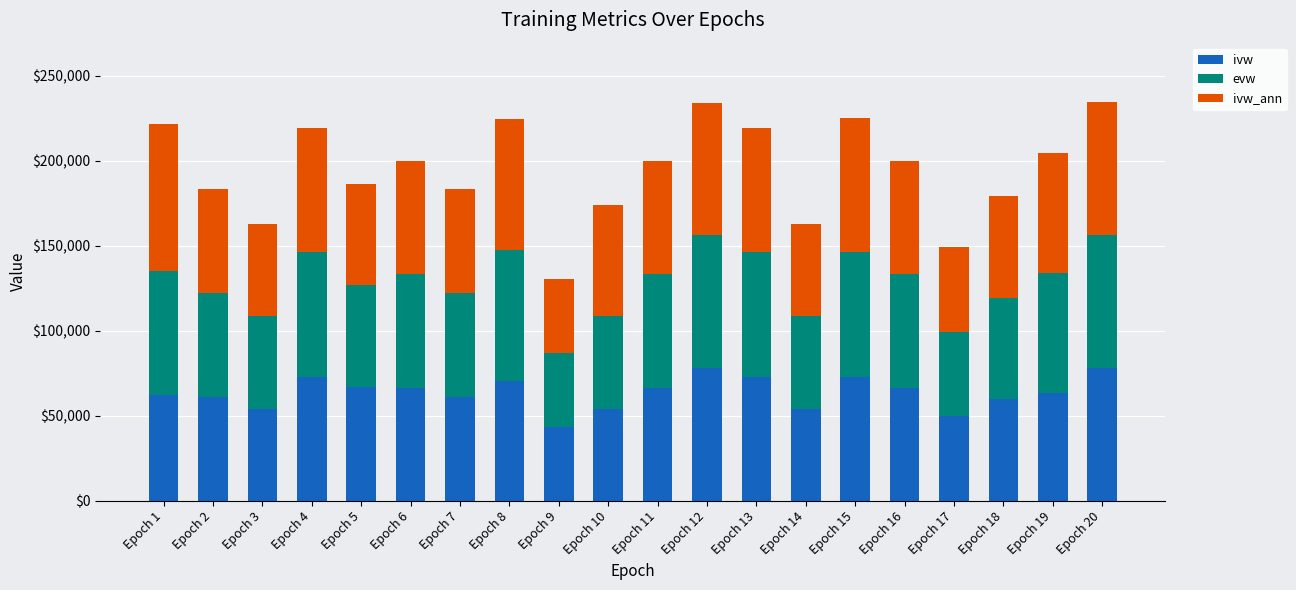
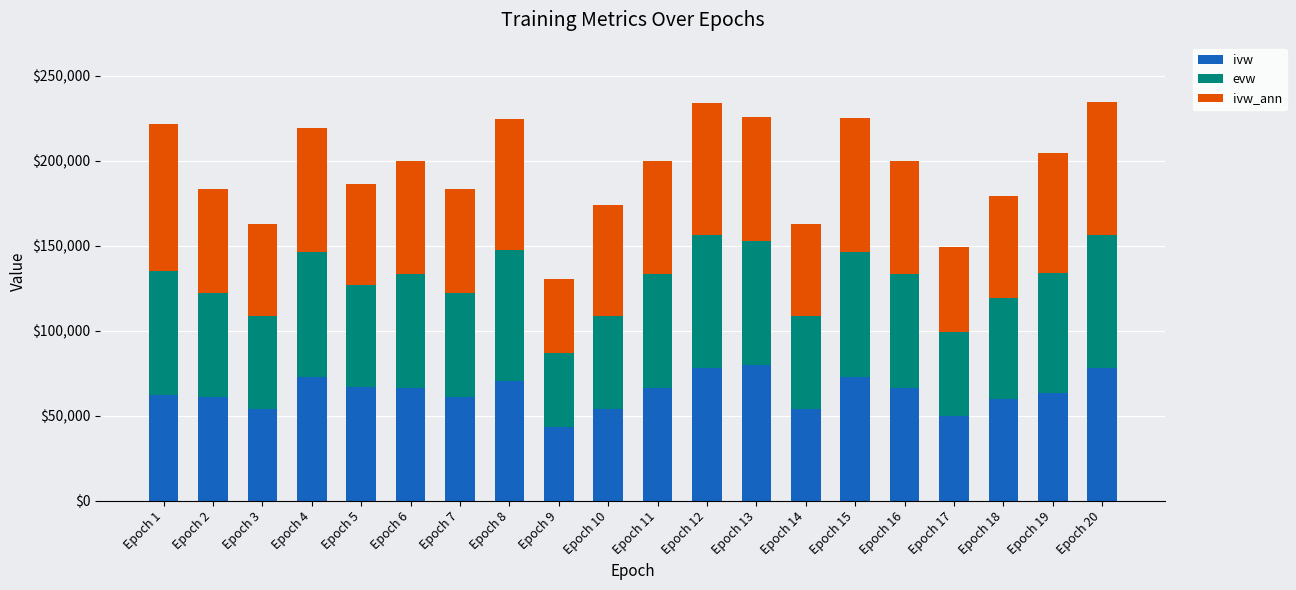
  {
    "ivw": {
      "Epoch 1": "$62,000",
      "Epoch 2": "$61,000",
      "Epoch 3": "$54,000",
      "Epoch 4": "$73,000",
      "Epoch 5": "$67,000",
      "Epoch 6": "$67,000",
      "Epoch 7": "$61,000",
      "Epoch 8": "$71,000",
      "Epoch 9": "$44,000",
      "Epoch 10": "$54,000",
      "Epoch 11": "$67,000",
      "Epoch 12": "$78,000",
-     "Epoch 13": "$73,000",
+     "Epoch 13": "$80,000",
      "Epoch 14": "$54,000",
      "Epoch 15": "$73,000",
      "Epoch 16": "$67,000",
      "Epoch 17": "$50,000",
      "Epoch 18": "$60,000",
      "Epoch 19": "$63,000",
      "Epoch 20": "$78,000"
    },
    "evw": {
      "Epoch 1": "$73,000",
      "Epoch 2": "$61,000",
      "Epoch 3": "$54,000",
      "Epoch 4": "$73,000",
      "Epoch 5": "$60,000",
      "Epoch 6": "$67,000",
      "Epoch 7": "$61,000",
      "Epoch 8": "$77,000",
      "Epoch 9": "$44,000",
      "Epoch 10": "$54,000",
      "Epoch 11": "$67,000",
      "Epoch 12": "$78,000",
      "Epoch 13": "$73,000",
      "Epoch 14": "$54,000",
      "Epoch 15": "$73,000",
      "Epoch 16": "$67,000",
      "Epoch 17": "$50,000",
      "Epoch 18": "$60,000",
      "Epoch 19": "$71,000",
      "Epoch 20": "$78,000"
    },
    "ivw_ann": {
      "Epoch 1": "$87,000",
      "Epoch 2": "$61,000",
      "Epoch 3": "$54,000",
      "Epoch 4": "$73,000",
      "Epoch 5": "$60,000",
      "Epoch 6": "$67,000",
      "Epoch 7": "$61,000",
      "Epoch 8": "$77,000",
      "Epoch 9": "$44,000",
      "Epoch 10": "$66,000",
      "Epoch 11": "$67,000",
      "Epoch 12": "$78,000",
      "Epoch 13": "$73,000",
      "Epoch 14": "$54,000",
      "Epoch 15": "$79,000",
      "Epoch 16": "$67,000",
      "Epoch 17": "$50,000",
      "Epoch 18": "$60,000",
      "Epoch 19": "$71,000",
      "Epoch 20": "$78,000"
    }
  }
